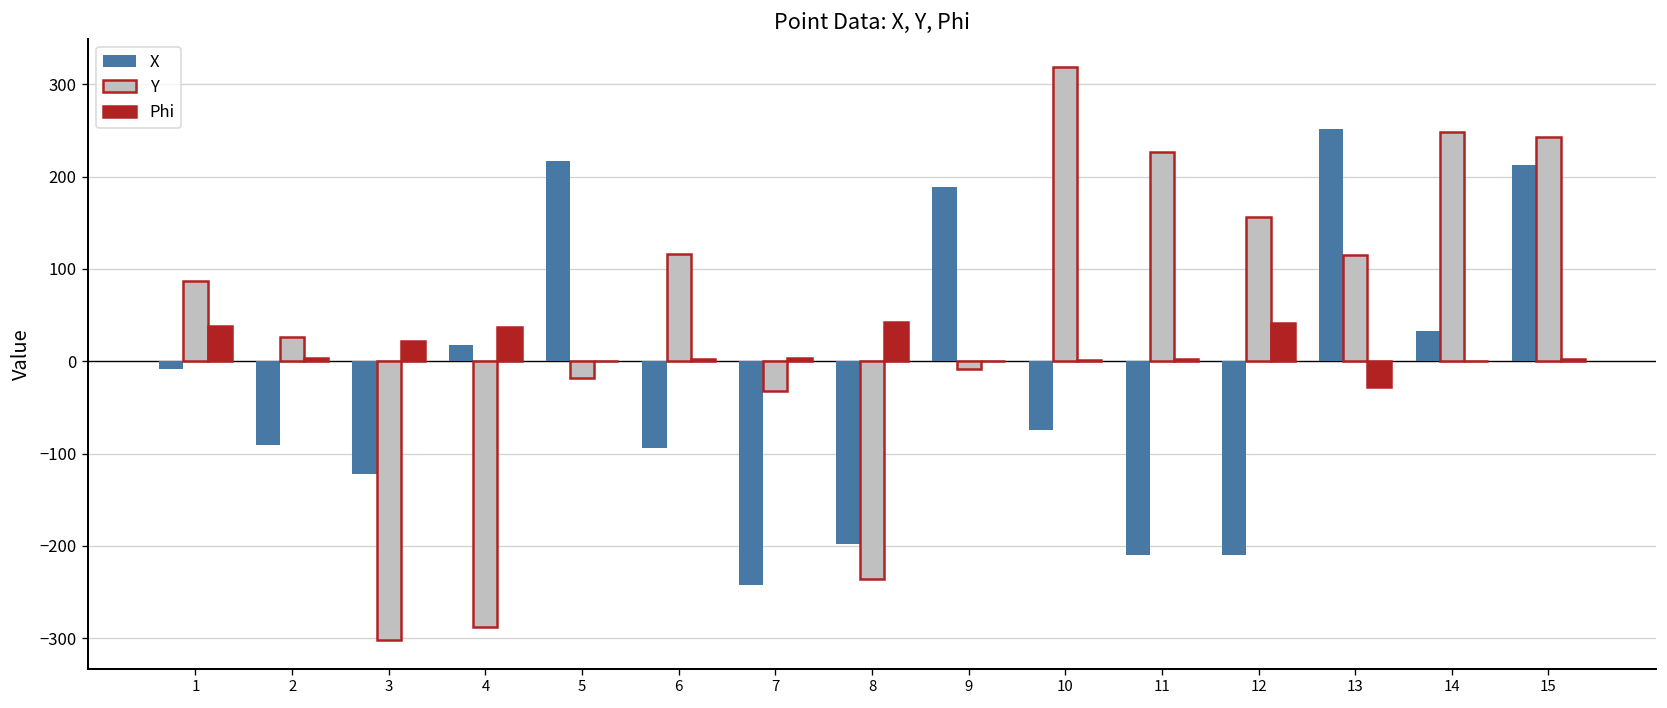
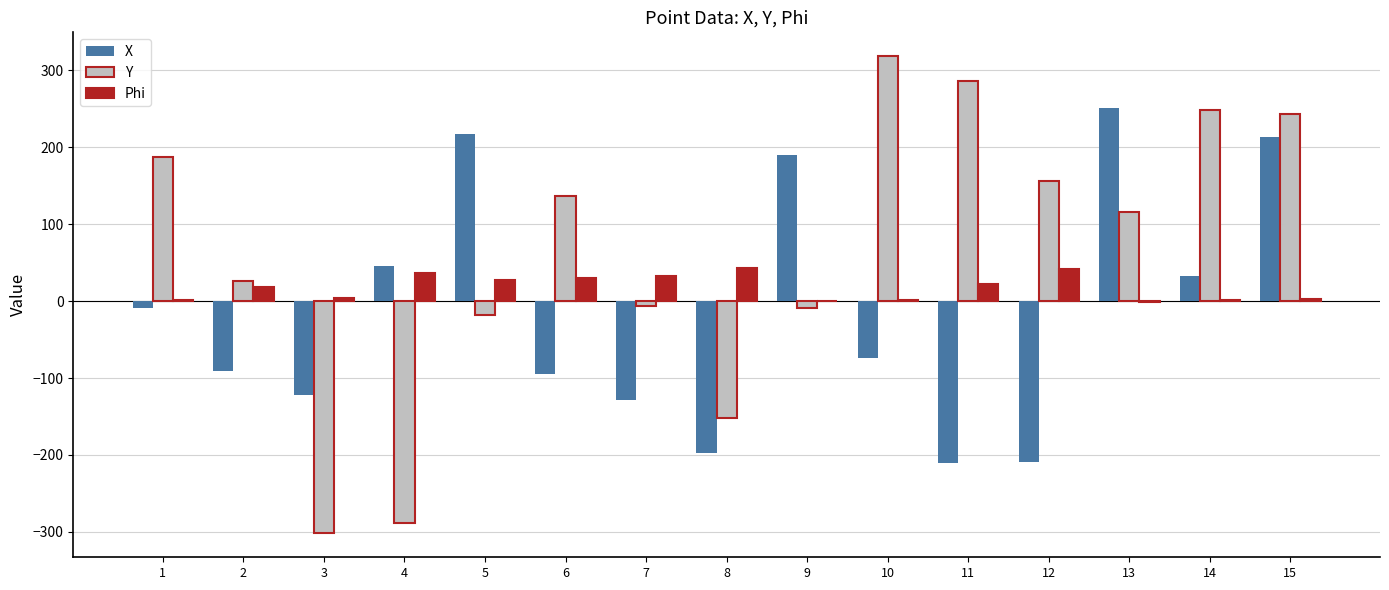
  {
    "X": {
      "1": -10,
      "2": -90,
      "3": -120,
-     "4": 20,
+     "4": 50,
      "5": 220,
      "6": -90,
-     "7": -240,
+     "7": -130,
      "8": -200,
      "9": 190,
      "10": -70,
      "11": -210,
      "12": -210,
      "13": 250,
      "14": 30,
      "15": 210
    },
    "Y": {
-     "1": 90,
+     "1": 190,
      "2": 30,
      "3": -300,
      "4": -290,
      "5": -20,
-     "6": 120,
-     "7": -30,
-     "8": -240,
+     "6": 140,
+     "7": -10,
+     "8": -150,
      "9": -10,
      "10": 320,
-     "11": 230,
+     "11": 290,
      "12": 160,
      "13": 120,
      "14": 250,
      "15": 240
    },
    "Phi": {
-     "1": 40,
-     "2": 0,
-     "3": 20,
+     "1": 0,
+     "2": 20,
+     "3": 0,
      "4": 40,
-     "5": 0,
-     "6": 0,
-     "7": 0,
+     "5": 30,
+     "6": 30,
+     "7": 30,
      "8": 40,
-     "11": 0,
+     "11": 20,
      "12": 40,
-     "13": -30
+     "13": 0
    }
  }
